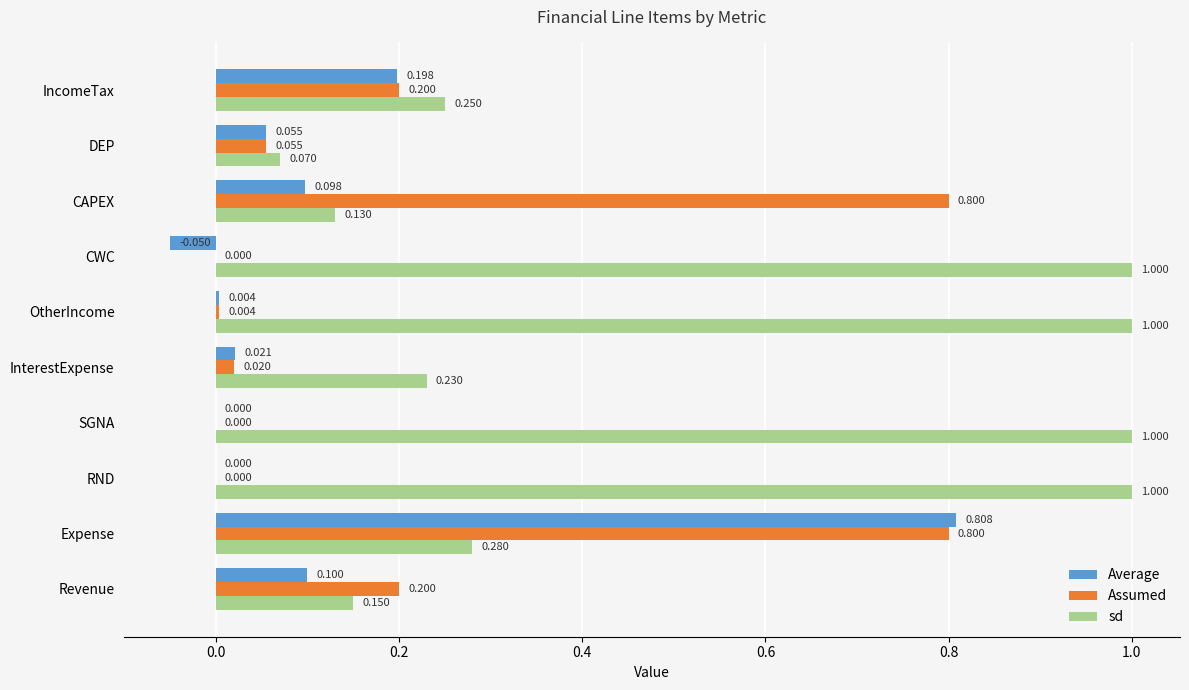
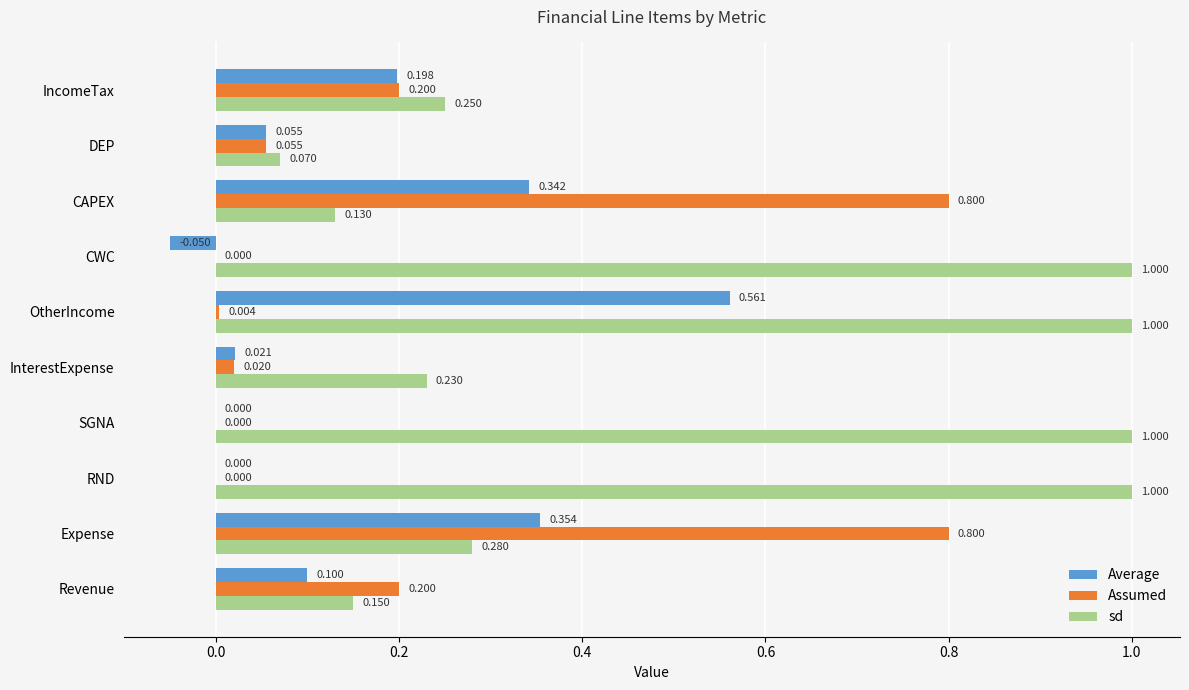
  {
    "Average": {
      "IncomeTax": 0.198,
      "DEP": 0.055,
-     "CAPEX": 0.098,
+     "CAPEX": 0.342,
      "CWC": -0.050,
-     "OtherIncome": 0.004,
+     "OtherIncome": 0.561,
      "InterestExpense": 0.021,
      "SGNA": 0.000,
      "RND": 0.000,
-     "Expense": 0.808,
+     "Expense": 0.354,
      "Revenue": 0.100
    },
    "Assumed": {
      "IncomeTax": 0.200,
      "DEP": 0.055,
      "CAPEX": 0.800,
      "CWC": 0.000,
      "OtherIncome": 0.004,
      "InterestExpense": 0.020,
      "SGNA": 0.000,
      "RND": 0.000,
      "Expense": 0.800,
      "Revenue": 0.200
    },
    "sd": {
      "IncomeTax": 0.250,
      "DEP": 0.070,
      "CAPEX": 0.130,
      "CWC": 1.000,
      "OtherIncome": 1.000,
      "InterestExpense": 0.230,
      "SGNA": 1.000,
      "RND": 1.000,
      "Expense": 0.280,
      "Revenue": 0.150
    }
  }
